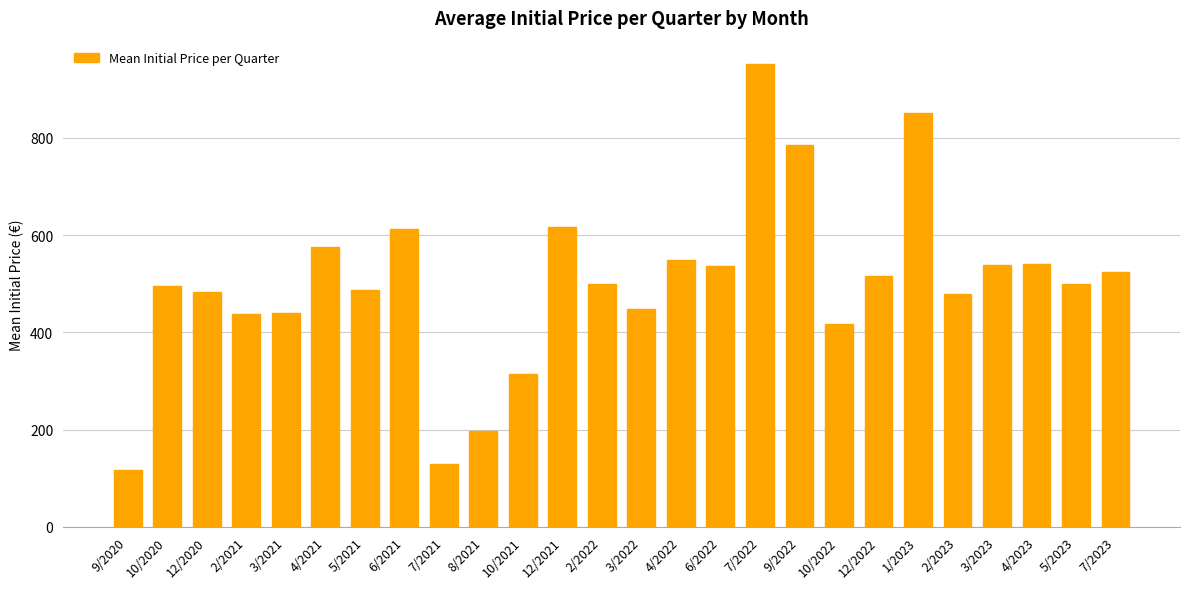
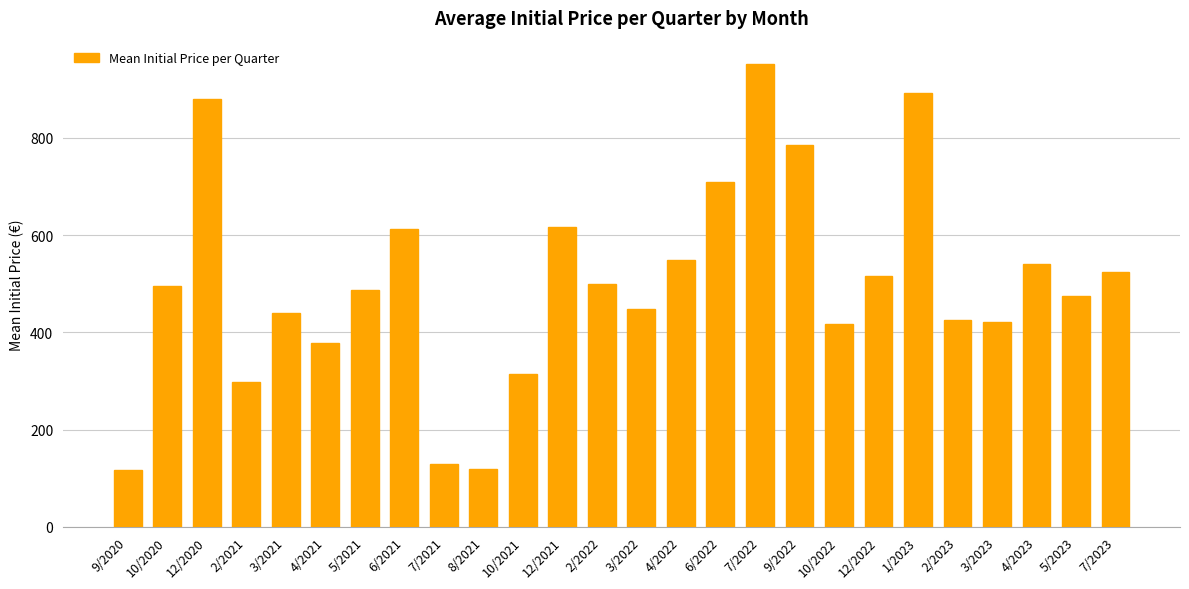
  {
    "9/2020": 120,
    "10/2020": 490,
-   "12/2020": 480,
-   "2/2021": 440,
+   "12/2020": 880,
+   "2/2021": 300,
    "3/2021": 440,
-   "4/2021": 580,
+   "4/2021": 380,
    "5/2021": 490,
    "6/2021": 610,
    "7/2021": 130,
-   "8/2021": 200,
+   "8/2021": 120,
    "10/2021": 310,
    "12/2021": 620,
    "2/2022": 500,
    "3/2022": 450,
    "4/2022": 550,
-   "6/2022": 540,
+   "6/2022": 710,
    "7/2022": 950,
    "9/2022": 780,
    "10/2022": 420,
    "12/2022": 520,
-   "1/2023": 850,
-   "2/2023": 480,
-   "3/2023": 540,
+   "1/2023": 890,
+   "2/2023": 420,
+   "3/2023": 420,
    "4/2023": 540,
-   "5/2023": 500,
+   "5/2023": 480,
    "7/2023": 520
  }
